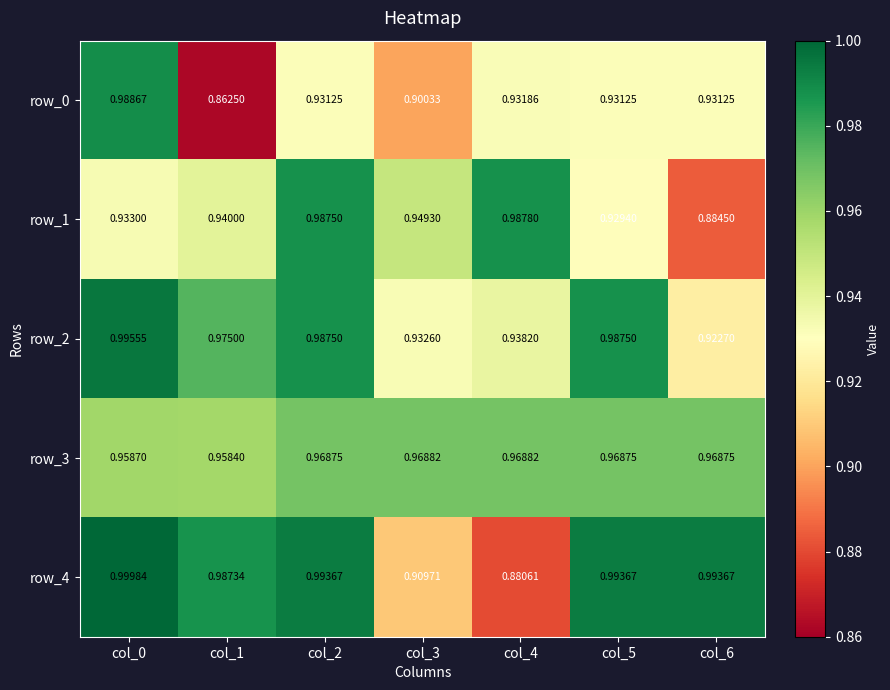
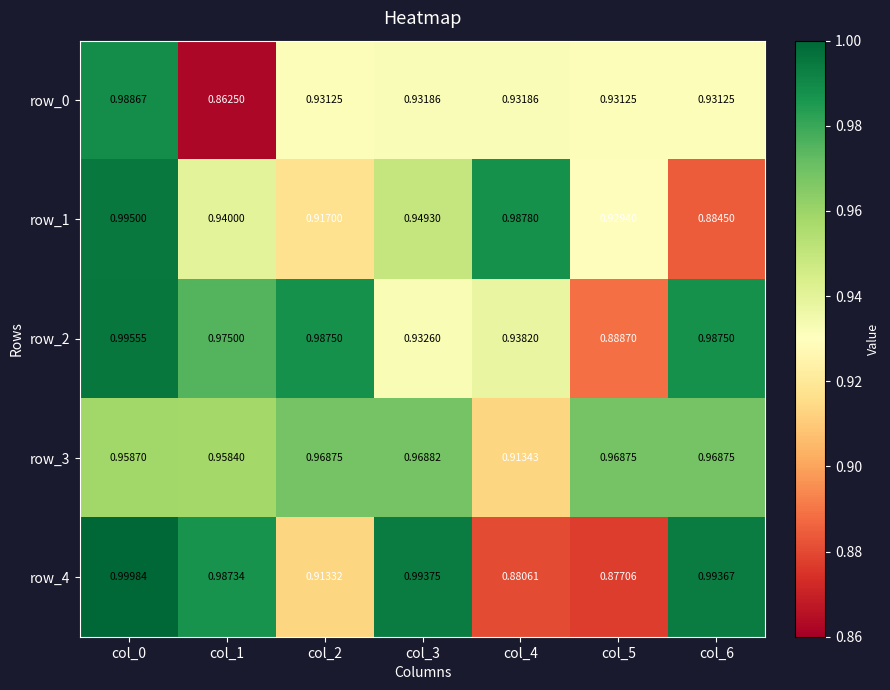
  {
    "row_0": {
      "col_0": 0.98867,
      "col_1": 0.86250,
      "col_2": 0.93125,
-     "col_3": 0.90033,
+     "col_3": 0.93186,
      "col_4": 0.93186,
      "col_5": 0.93125,
      "col_6": 0.93125
    },
    "row_1": {
-     "col_0": 0.93300,
+     "col_0": 0.99500,
      "col_1": 0.94000,
-     "col_2": 0.98750,
+     "col_2": 0.91700,
      "col_3": 0.94930,
      "col_4": 0.98780,
      "col_5": 0.92940,
      "col_6": 0.88450
    },
    "row_2": {
      "col_0": 0.99555,
      "col_1": 0.97500,
      "col_2": 0.98750,
      "col_3": 0.93260,
      "col_4": 0.93820,
-     "col_5": 0.98750,
-     "col_6": 0.92270
+     "col_5": 0.88870,
+     "col_6": 0.98750
    },
    "row_3": {
      "col_0": 0.95870,
      "col_1": 0.95840,
      "col_2": 0.96875,
      "col_3": 0.96882,
-     "col_4": 0.96882,
+     "col_4": 0.91343,
      "col_5": 0.96875,
      "col_6": 0.96875
    },
    "row_4": {
      "col_0": 0.99984,
      "col_1": 0.98734,
-     "col_2": 0.99367,
-     "col_3": 0.90971,
+     "col_2": 0.91332,
+     "col_3": 0.99375,
      "col_4": 0.88061,
-     "col_5": 0.99367,
+     "col_5": 0.87706,
      "col_6": 0.99367
    }
  }
